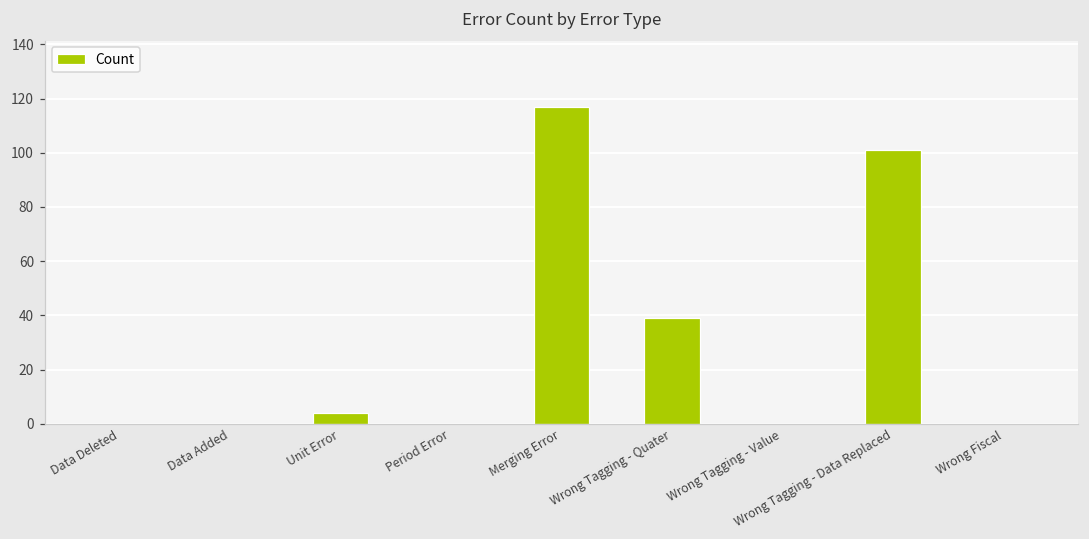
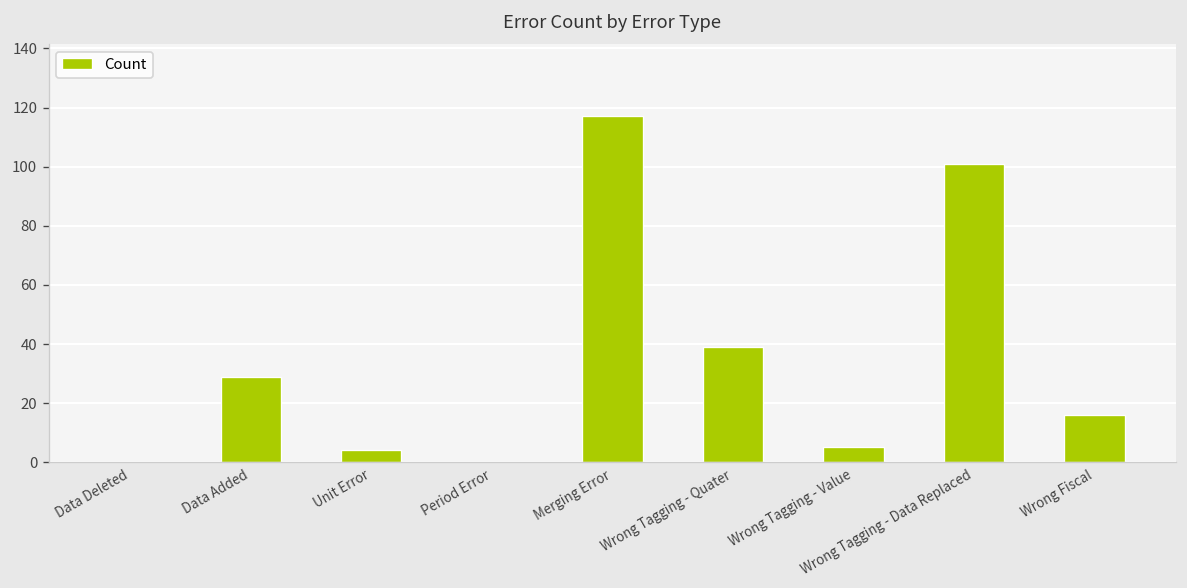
  {
    "Data Deleted": 0,
-   "Data Added": 0,
+   "Data Added": 29,
    "Unit Error": 4,
    "Period Error": 0,
    "Merging Error": 117,
    "Wrong Tagging - Quater": 39,
-   "Wrong Tagging - Value": 0,
+   "Wrong Tagging - Value": 5,
    "Wrong Tagging - Data Replaced": 101,
-   "Wrong Fiscal": 0
+   "Wrong Fiscal": 16
  }
